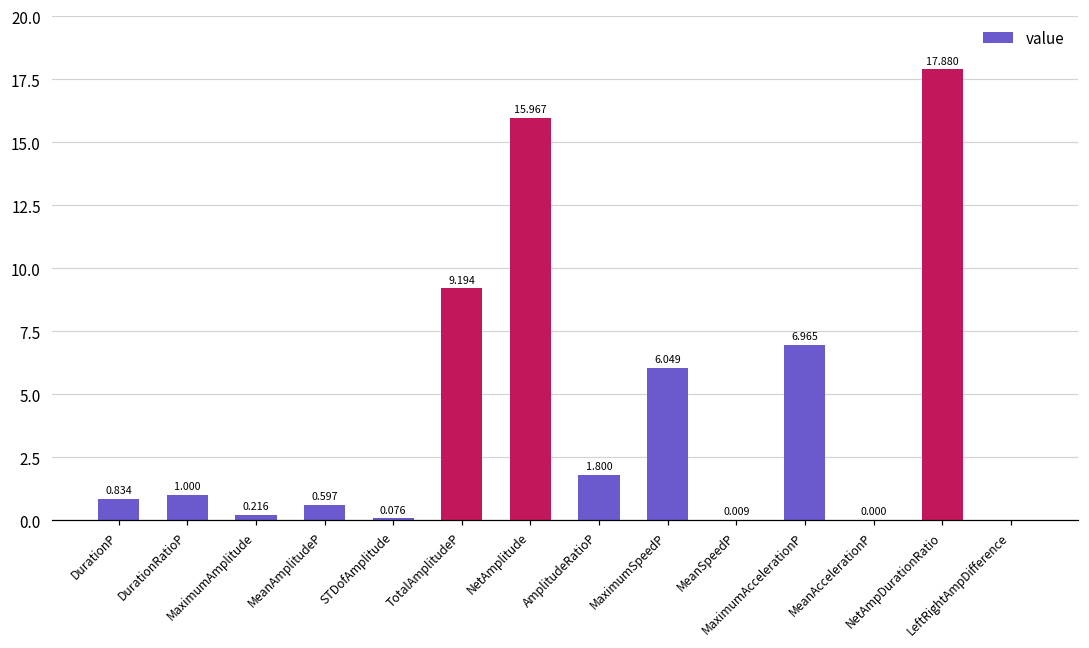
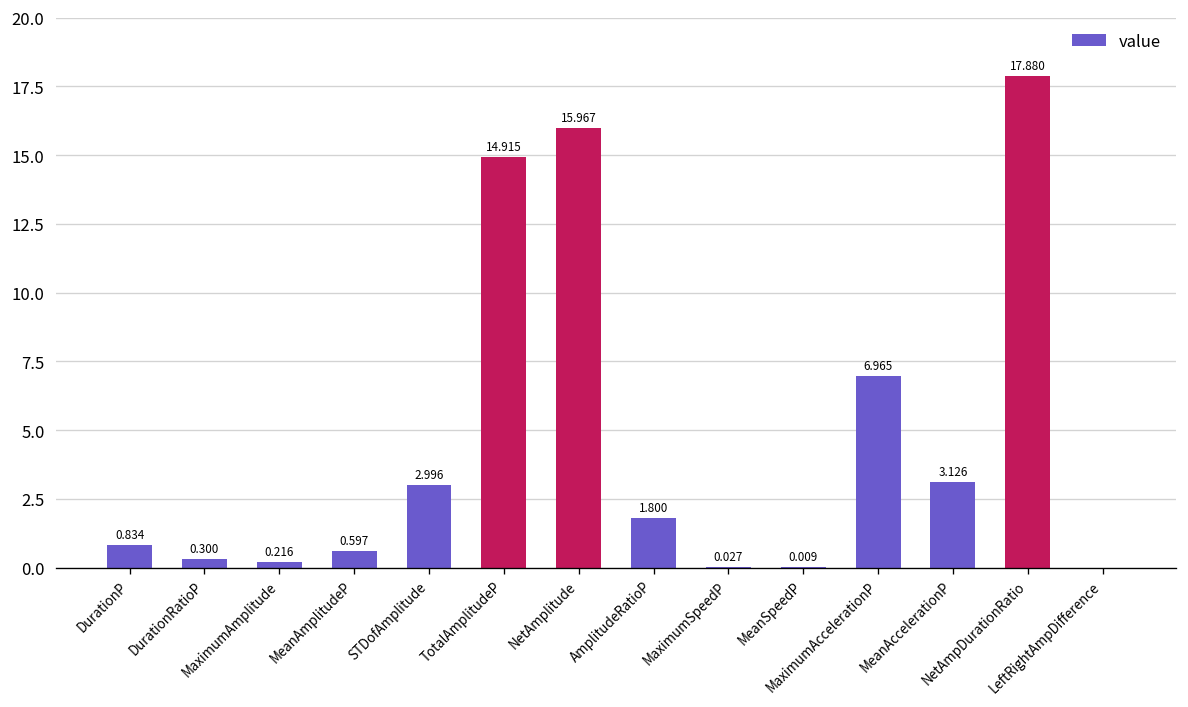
  {
    "DurationP": 0.834,
-   "DurationRatioP": 1.000,
+   "DurationRatioP": 0.300,
    "MaximumAmplitude": 0.216,
    "MeanAmplitudeP": 0.597,
-   "STDofAmplitude": 0.076,
-   "TotalAmplitudeP": 9.194,
+   "STDofAmplitude": 2.996,
+   "TotalAmplitudeP": 14.915,
    "NetAmplitude": 15.967,
    "AmplitudeRatioP": 1.800,
-   "MaximumSpeedP": 6.049,
+   "MaximumSpeedP": 0.027,
    "MeanSpeedP": 0.009,
    "MaximumAccelerationP": 6.965,
-   "MeanAccelerationP": 0.000,
+   "MeanAccelerationP": 3.126,
    "NetAmpDurationRatio": 17.880
  }
